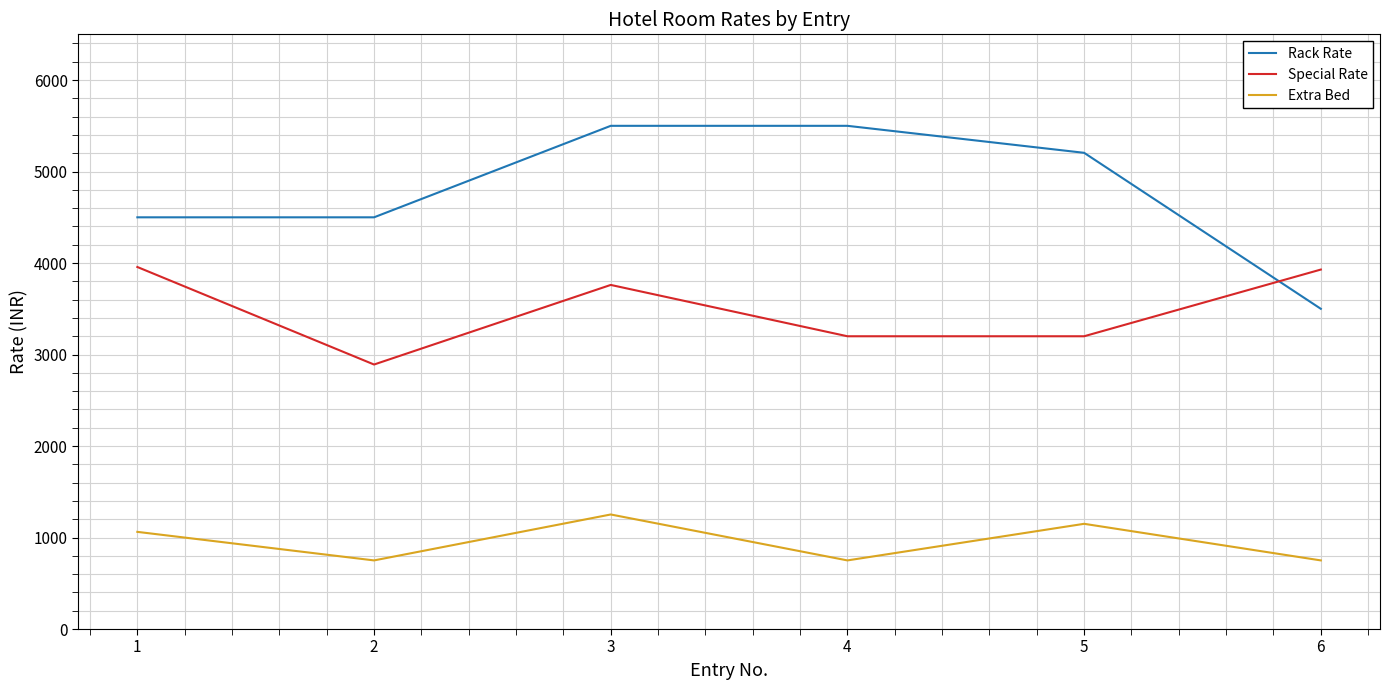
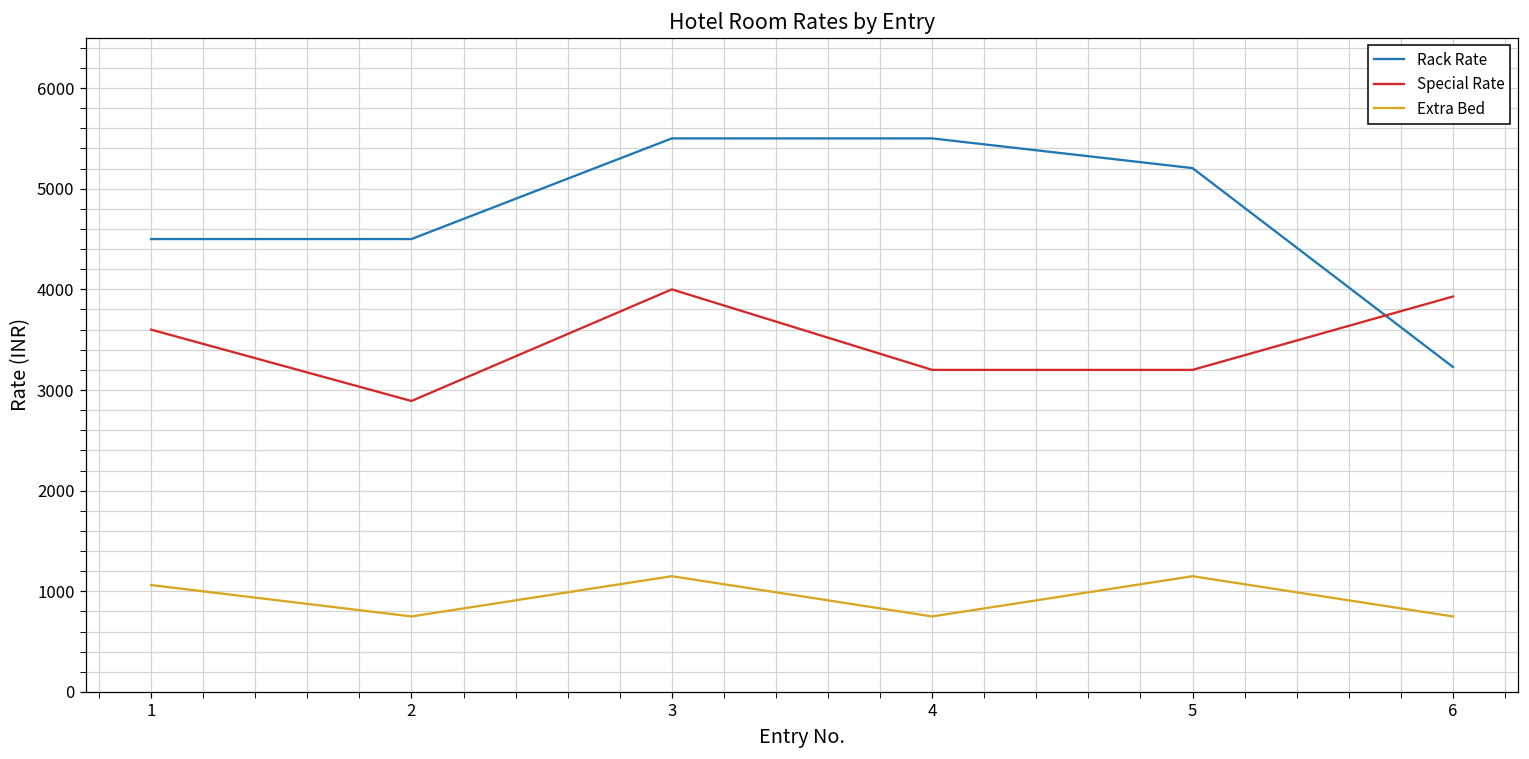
  {
    "Rack Rate": {
      "1": 4500,
      "2": 4500,
      "3": 5500,
      "4": 5500,
      "5": 5200,
-     "6": 3500
+     "6": 3200
    },
    "Special Rate": {
-     "1": 4000,
+     "1": 3600,
      "2": 2900,
-     "3": 3800,
+     "3": 4000,
      "4": 3200,
      "5": 3200,
      "6": 3900
    },
    "Extra Bed": {
      "1": 1100,
      "2": 800,
-     "3": 1300,
+     "3": 1200,
      "4": 800,
      "5": 1200,
      "6": 800
    }
  }
